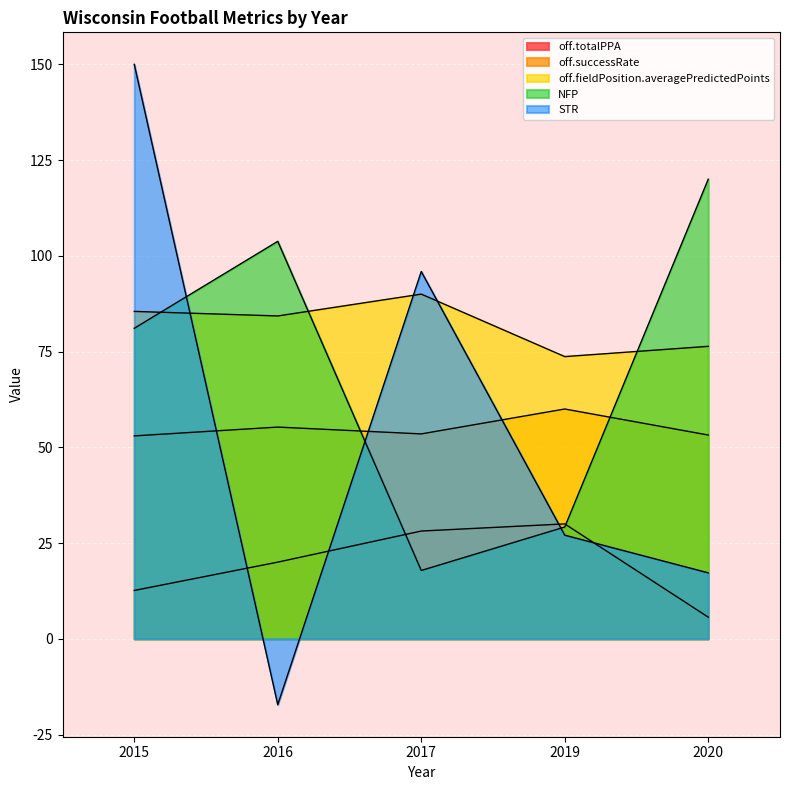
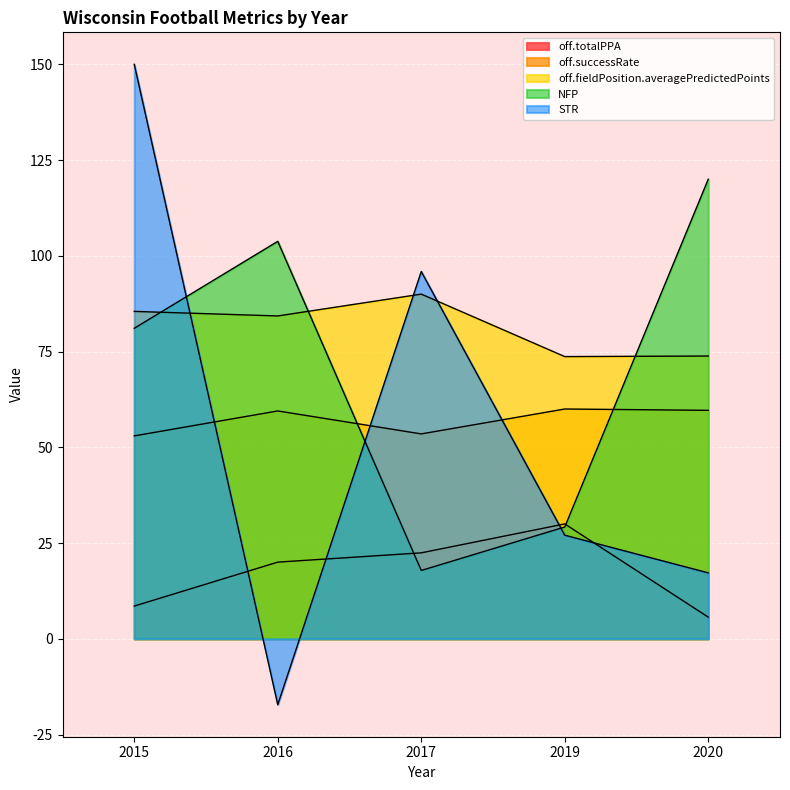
  {
    "off.totalPPA": {
-     "2015": 13,
+     "2015": 9,
      "2016": 20,
-     "2017": 28,
+     "2017": 22,
      "2019": 30,
      "2020": 6
    },
    "off.successRate": {
      "2015": 53,
-     "2016": 55,
+     "2016": 59,
      "2017": 53,
      "2019": 60,
-     "2020": 53
+     "2020": 60
    },
    "off.fieldPosition.averagePredictedPoints": {
      "2015": 85,
      "2016": 84,
      "2017": 90,
      "2019": 74,
-     "2020": 76
+     "2020": 74
    },
    "NFP": {
      "2015": 81,
      "2016": 104,
      "2017": 18,
      "2019": 29,
      "2020": 120
    }
  }
